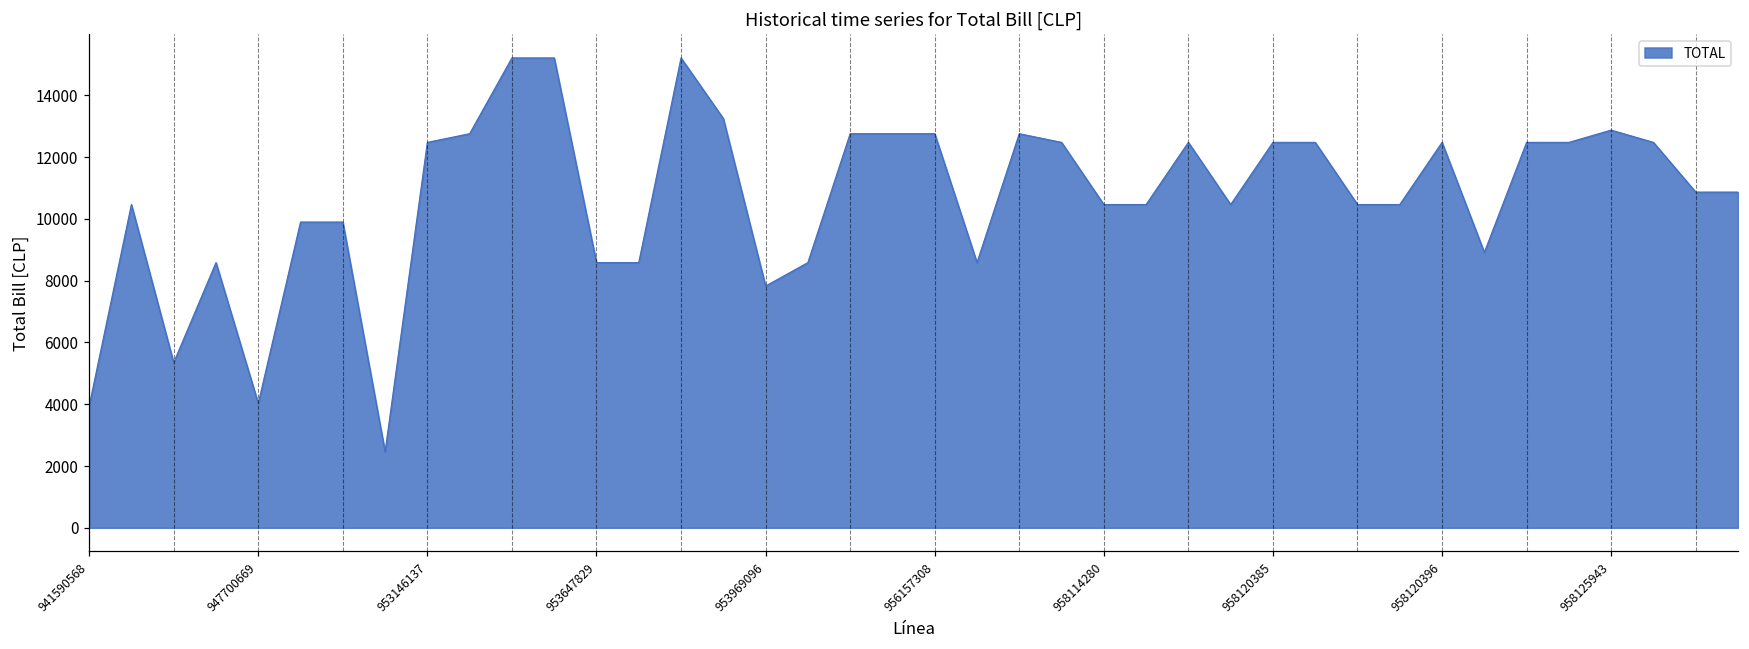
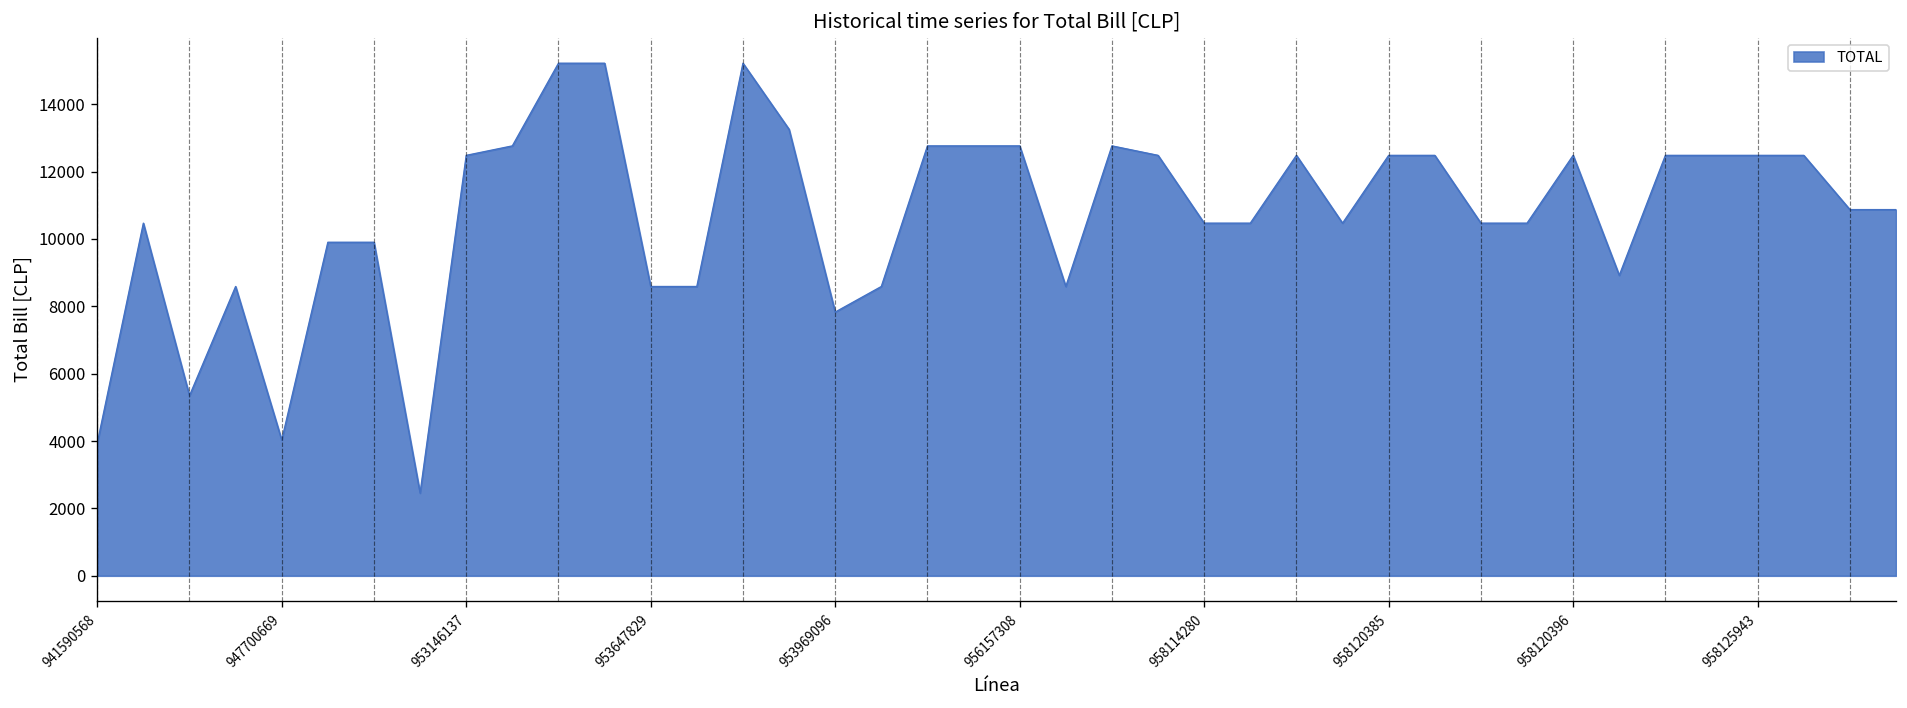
  {
    "941590568": 3900,
    "947700669": 4000,
    "953146137": 12500,
    "953647829": 8600,
    "953969096": 7800,
    "956157308": 12800,
    "958114280": 10500,
    "958120385": 12500,
    "958120396": 12500,
-   "958125943": 12900
+   "958125943": 12500
  }
